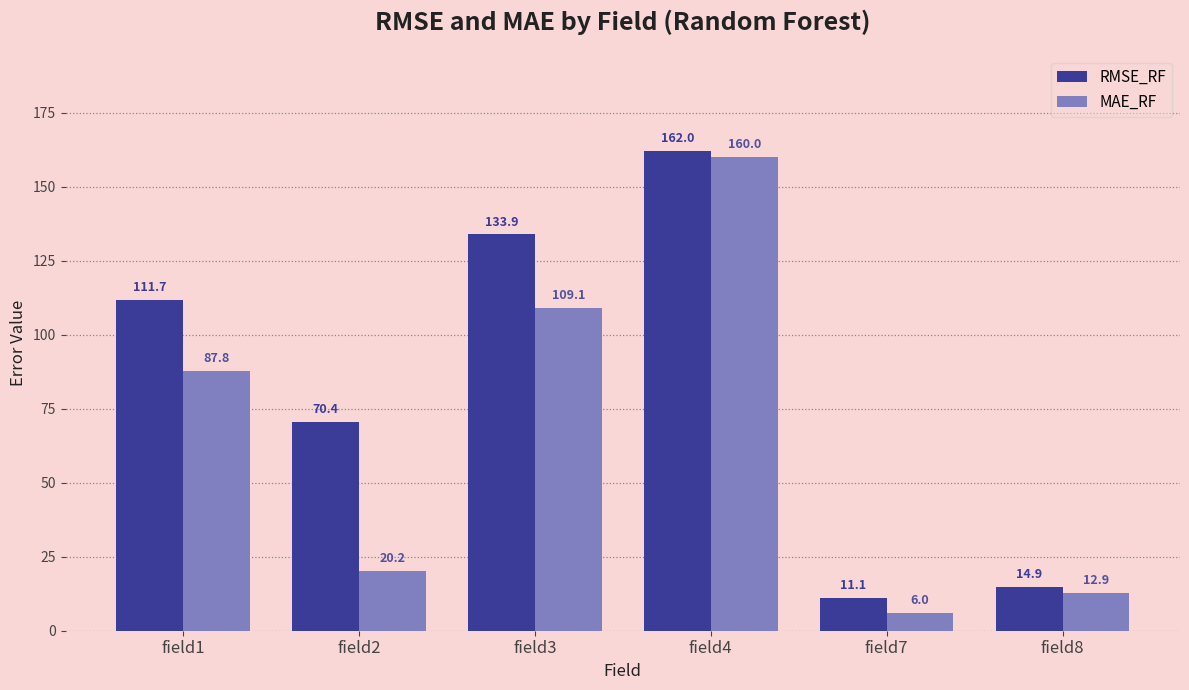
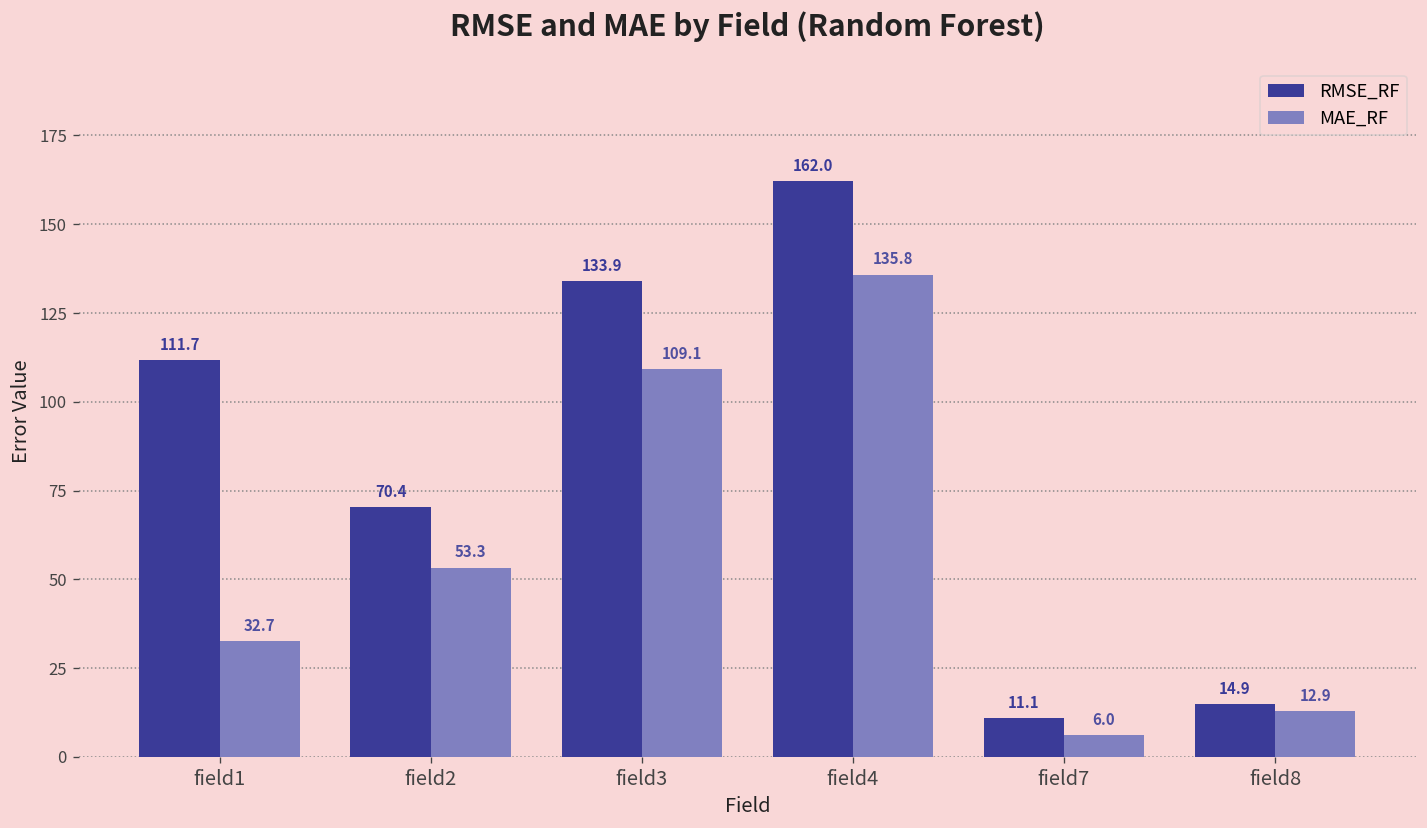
  {
    "RMSE_RF": {
      "field1": 111.7,
      "field2": 70.4,
      "field3": 133.9,
      "field4": 162.0,
      "field7": 11.1,
      "field8": 14.9
    },
    "MAE_RF": {
-     "field1": 87.8,
-     "field2": 20.2,
+     "field1": 32.7,
+     "field2": 53.3,
      "field3": 109.1,
-     "field4": 160.0,
+     "field4": 135.8,
      "field7": 6.0,
      "field8": 12.9
    }
  }
